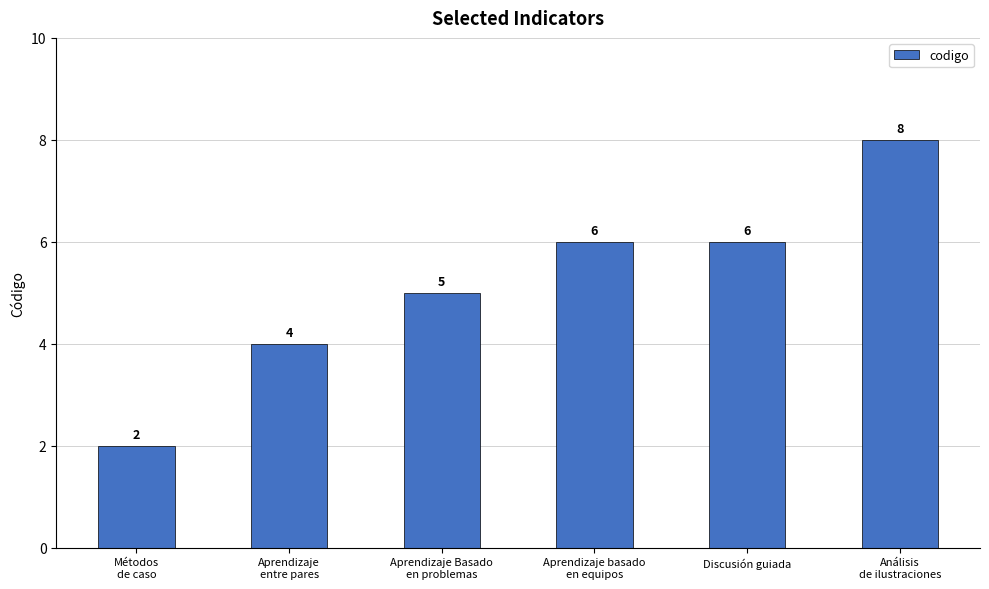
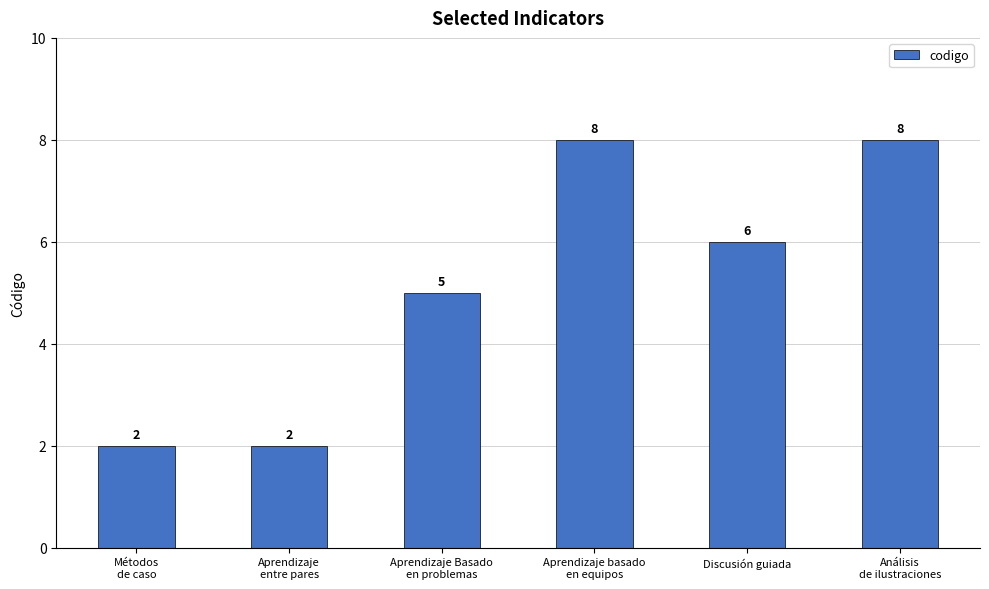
  {
    "Métodos de caso": 2,
-   "Aprendizaje entre pares": 4,
+   "Aprendizaje entre pares": 2,
    "Aprendizaje Basado en problemas": 5,
-   "Aprendizaje basado en equipos": 6,
+   "Aprendizaje basado en equipos": 8,
    "Discusión guiada": 6,
    "Análisis de ilustraciones": 8
  }
